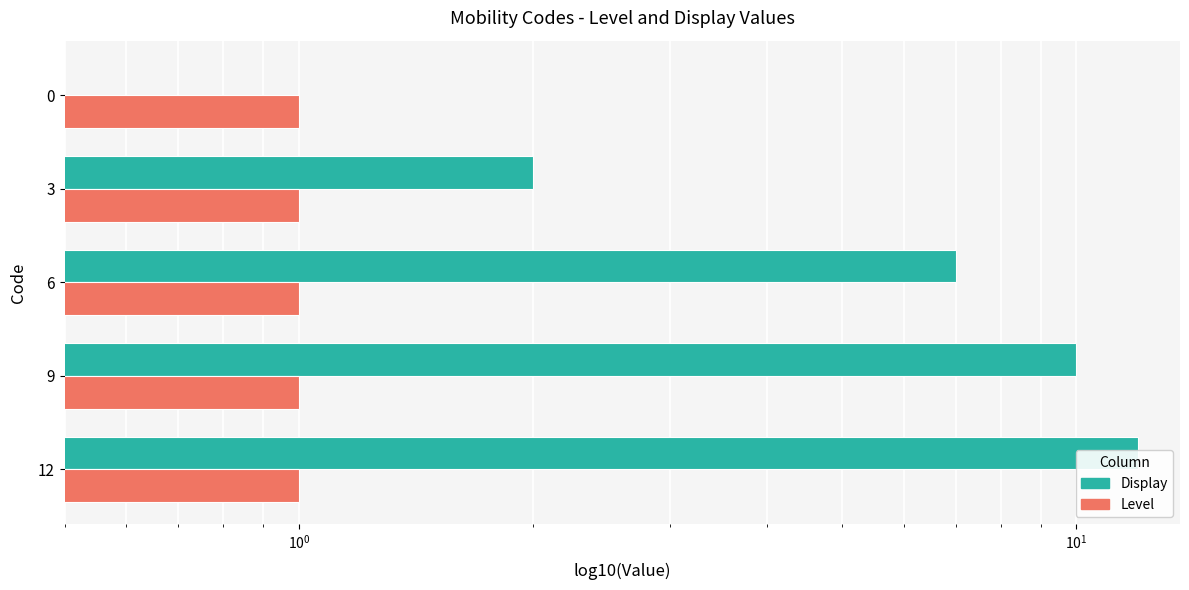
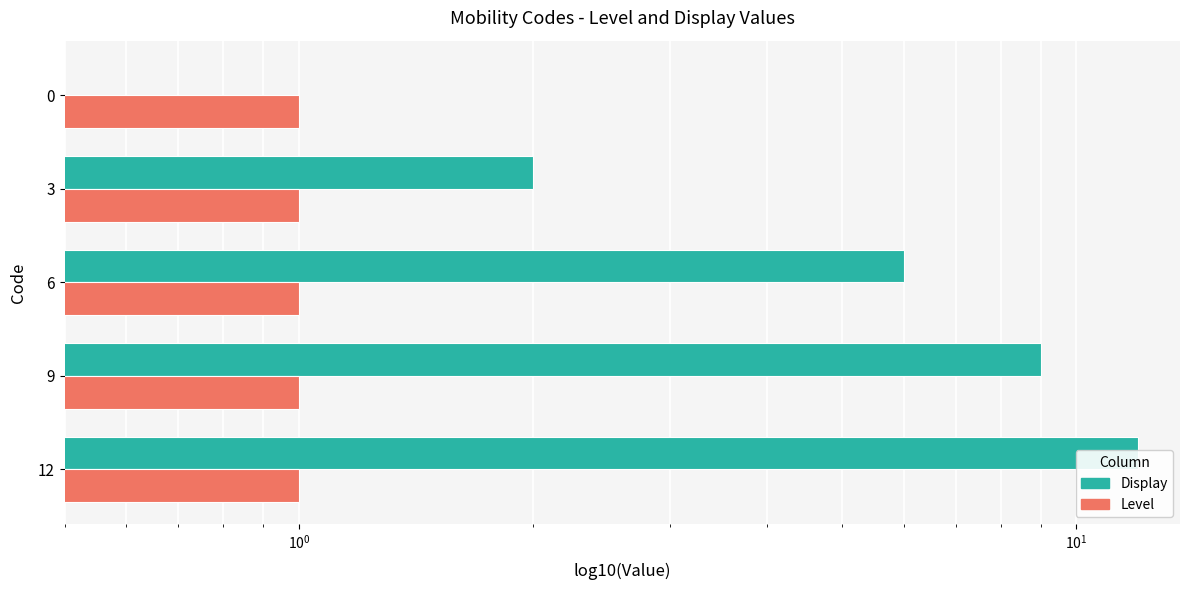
  {
    "Display": {
      "3": 2,
-     "6": 7,
-     "9": 10
+     "6": 6,
+     "9": 9
    },
    "Level": {
      "0": 1,
      "3": 1,
      "6": 1,
      "9": 1,
      "12": 1
    }
  }
